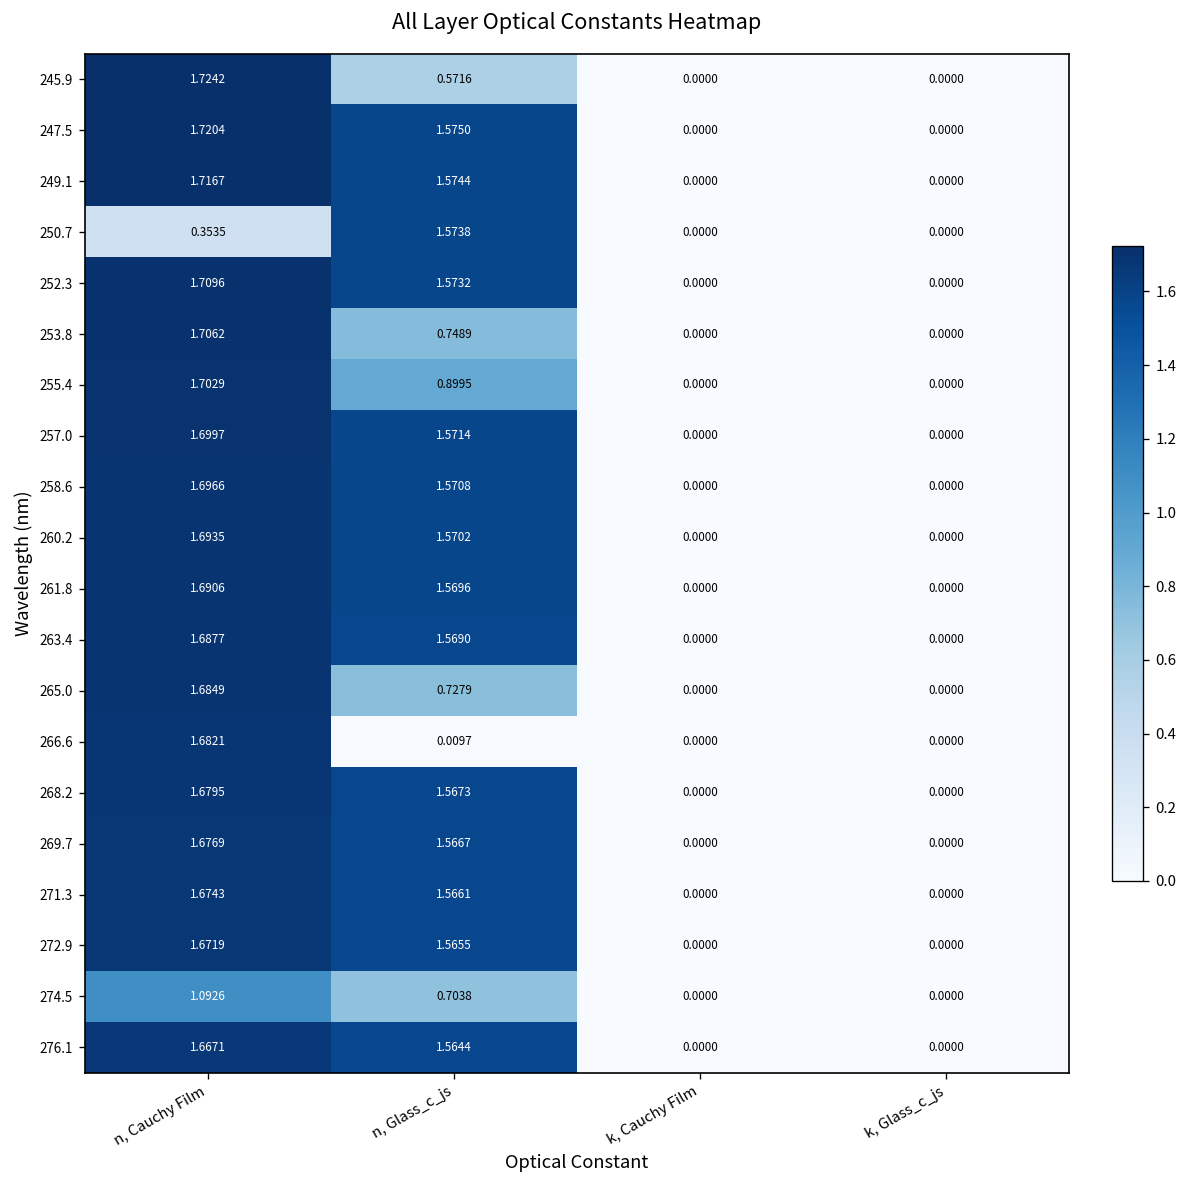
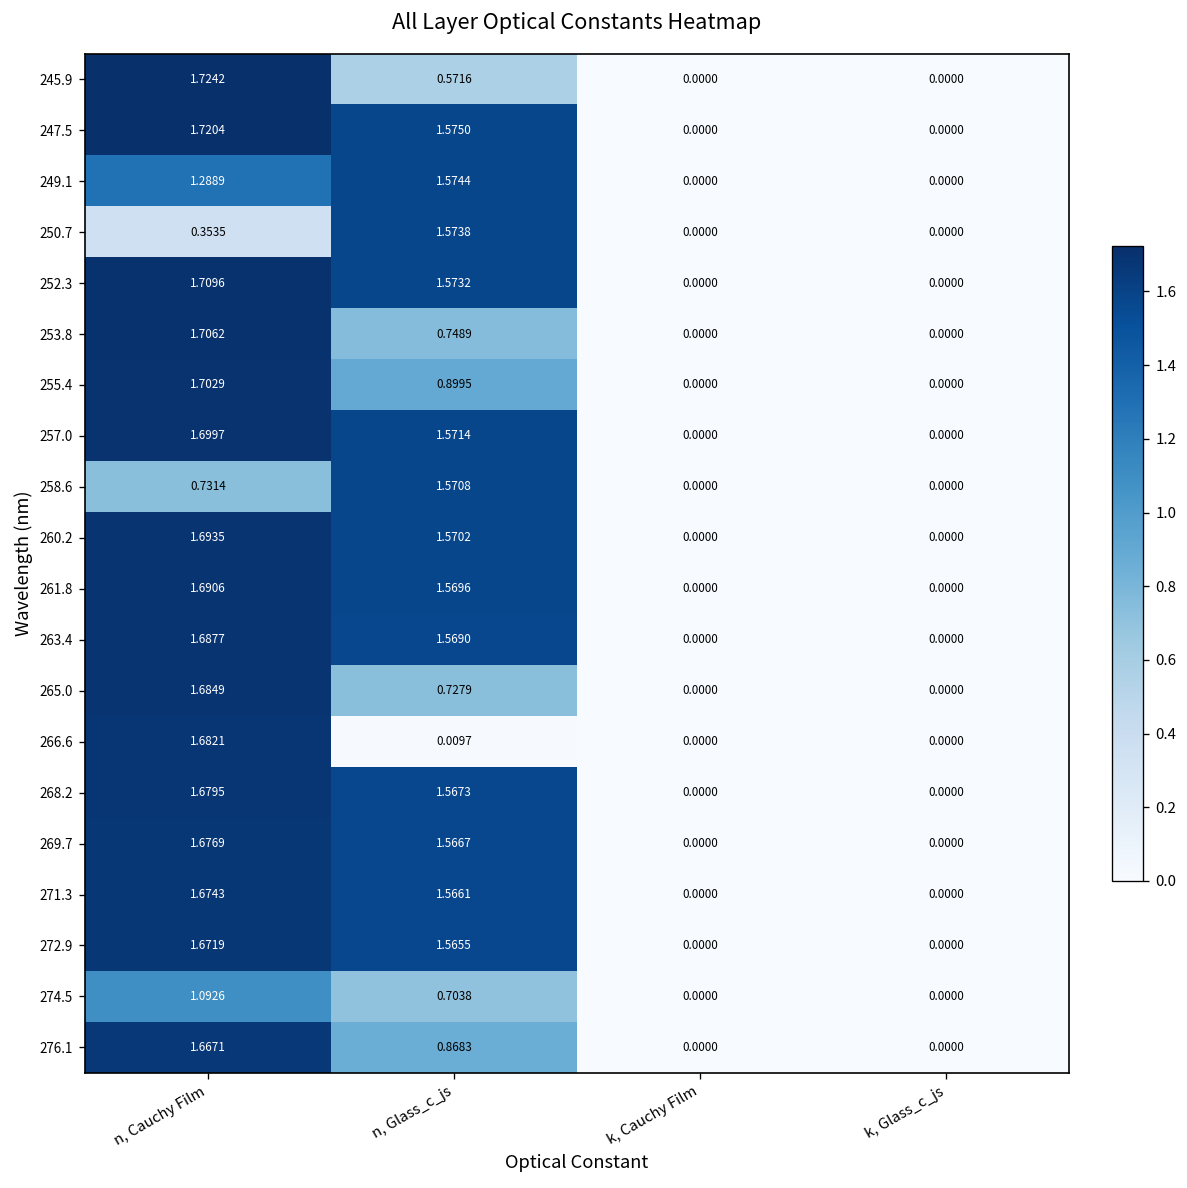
  {
    "245.9": {
      "n, Cauchy Film": 1.7242,
      "n, Glass_c_js": 0.5716,
      "k, Cauchy Film": 0.0000,
      "k, Glass_c_js": 0.0000
    },
    "247.5": {
      "n, Cauchy Film": 1.7204,
      "n, Glass_c_js": 1.5750,
      "k, Cauchy Film": 0.0000,
      "k, Glass_c_js": 0.0000
    },
    "249.1": {
-     "n, Cauchy Film": 1.7167,
+     "n, Cauchy Film": 1.2889,
      "n, Glass_c_js": 1.5744,
      "k, Cauchy Film": 0.0000,
      "k, Glass_c_js": 0.0000
    },
    "250.7": {
      "n, Cauchy Film": 0.3535,
      "n, Glass_c_js": 1.5738,
      "k, Cauchy Film": 0.0000,
      "k, Glass_c_js": 0.0000
    },
    "252.3": {
      "n, Cauchy Film": 1.7096,
      "n, Glass_c_js": 1.5732,
      "k, Cauchy Film": 0.0000,
      "k, Glass_c_js": 0.0000
    },
    "253.8": {
      "n, Cauchy Film": 1.7062,
      "n, Glass_c_js": 0.7489,
      "k, Cauchy Film": 0.0000,
      "k, Glass_c_js": 0.0000
    },
    "255.4": {
      "n, Cauchy Film": 1.7029,
      "n, Glass_c_js": 0.8995,
      "k, Cauchy Film": 0.0000,
      "k, Glass_c_js": 0.0000
    },
    "257.0": {
      "n, Cauchy Film": 1.6997,
      "n, Glass_c_js": 1.5714,
      "k, Cauchy Film": 0.0000,
      "k, Glass_c_js": 0.0000
    },
    "258.6": {
-     "n, Cauchy Film": 1.6966,
+     "n, Cauchy Film": 0.7314,
      "n, Glass_c_js": 1.5708,
      "k, Cauchy Film": 0.0000,
      "k, Glass_c_js": 0.0000
    },
    "260.2": {
      "n, Cauchy Film": 1.6935,
      "n, Glass_c_js": 1.5702,
      "k, Cauchy Film": 0.0000,
      "k, Glass_c_js": 0.0000
    },
    "261.8": {
      "n, Cauchy Film": 1.6906,
      "n, Glass_c_js": 1.5696,
      "k, Cauchy Film": 0.0000,
      "k, Glass_c_js": 0.0000
    },
    "263.4": {
      "n, Cauchy Film": 1.6877,
      "n, Glass_c_js": 1.5690,
      "k, Cauchy Film": 0.0000,
      "k, Glass_c_js": 0.0000
    },
    "265.0": {
      "n, Cauchy Film": 1.6849,
      "n, Glass_c_js": 0.7279,
      "k, Cauchy Film": 0.0000,
      "k, Glass_c_js": 0.0000
    },
    "266.6": {
      "n, Cauchy Film": 1.6821,
      "n, Glass_c_js": 0.0097,
      "k, Cauchy Film": 0.0000,
      "k, Glass_c_js": 0.0000
    },
    "268.2": {
      "n, Cauchy Film": 1.6795,
      "n, Glass_c_js": 1.5673,
      "k, Cauchy Film": 0.0000,
      "k, Glass_c_js": 0.0000
    },
    "269.7": {
      "n, Cauchy Film": 1.6769,
      "n, Glass_c_js": 1.5667,
      "k, Cauchy Film": 0.0000,
      "k, Glass_c_js": 0.0000
    },
    "271.3": {
      "n, Cauchy Film": 1.6743,
      "n, Glass_c_js": 1.5661,
      "k, Cauchy Film": 0.0000,
      "k, Glass_c_js": 0.0000
    },
    "272.9": {
      "n, Cauchy Film": 1.6719,
      "n, Glass_c_js": 1.5655,
      "k, Cauchy Film": 0.0000,
      "k, Glass_c_js": 0.0000
    },
    "274.5": {
      "n, Cauchy Film": 1.0926,
      "n, Glass_c_js": 0.7038,
      "k, Cauchy Film": 0.0000,
      "k, Glass_c_js": 0.0000
    },
    "276.1": {
      "n, Cauchy Film": 1.6671,
-     "n, Glass_c_js": 1.5644,
+     "n, Glass_c_js": 0.8683,
      "k, Cauchy Film": 0.0000,
      "k, Glass_c_js": 0.0000
    }
  }
